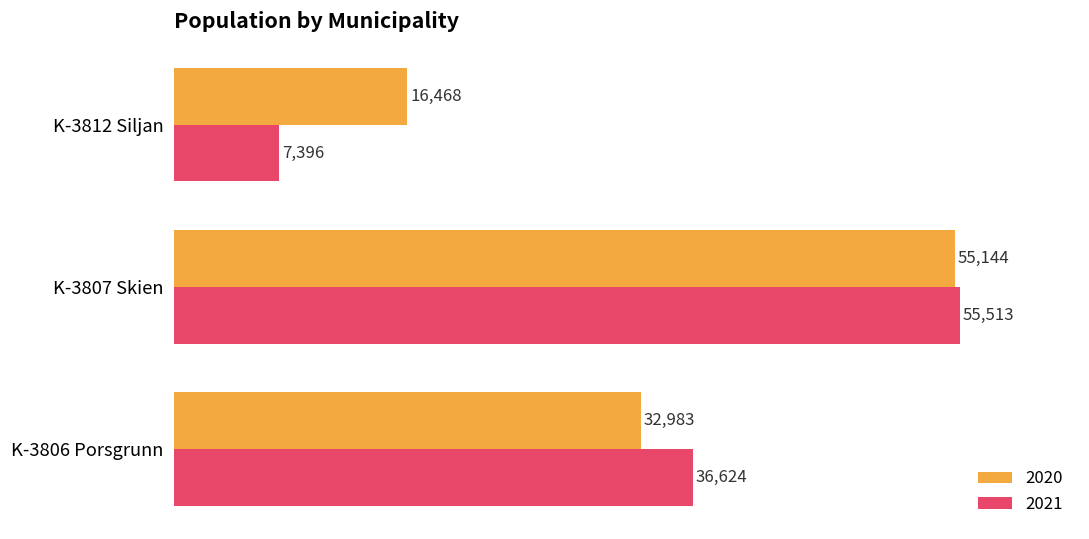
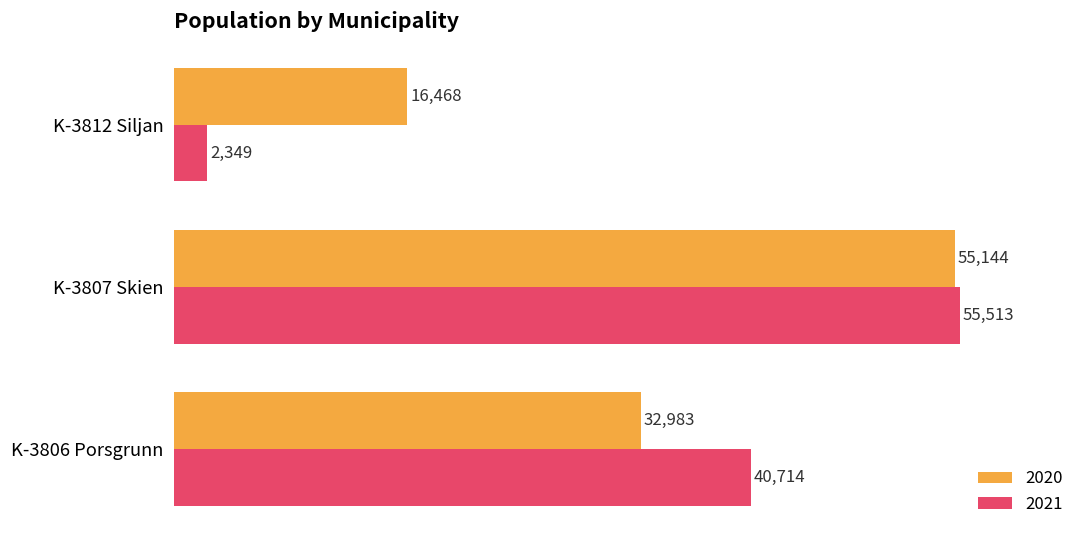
  {
    "2020": {
      "K-3812 Siljan": "16,468",
      "K-3807 Skien": "55,144",
      "K-3806 Porsgrunn": "32,983"
    },
    "2021": {
-     "K-3812 Siljan": "7,396",
+     "K-3812 Siljan": "2,349",
      "K-3807 Skien": "55,513",
-     "K-3806 Porsgrunn": "36,624"
+     "K-3806 Porsgrunn": "40,714"
    }
  }
